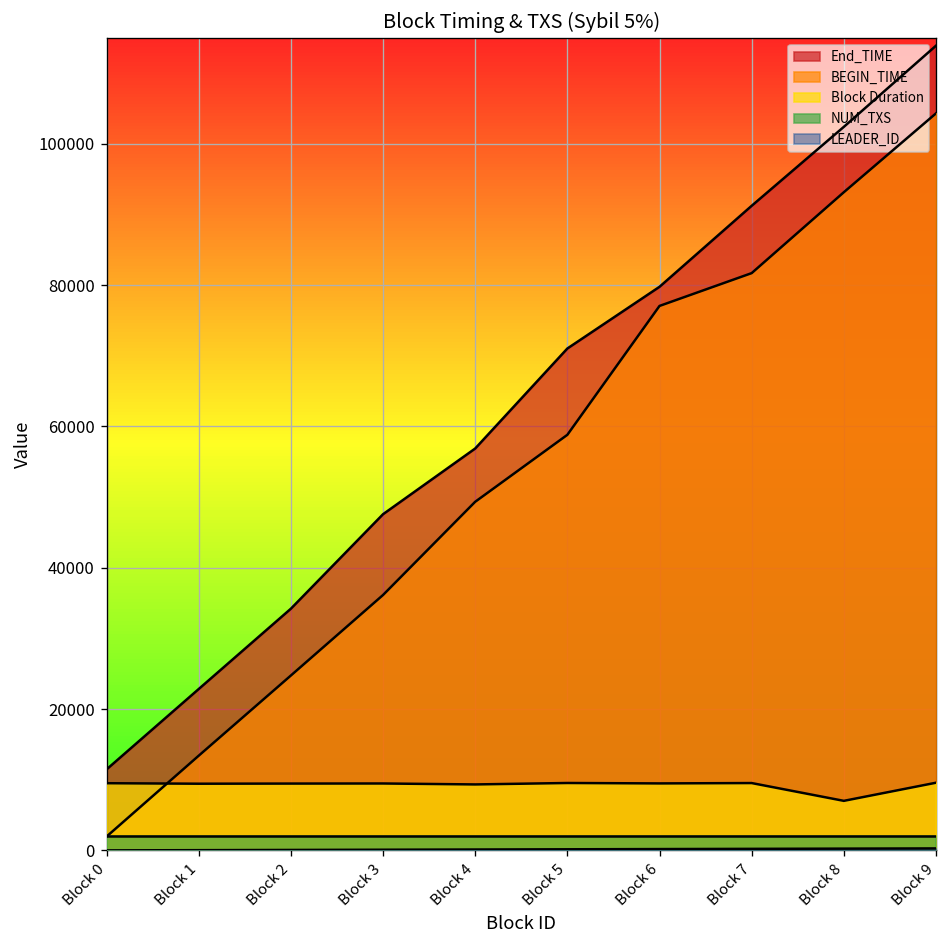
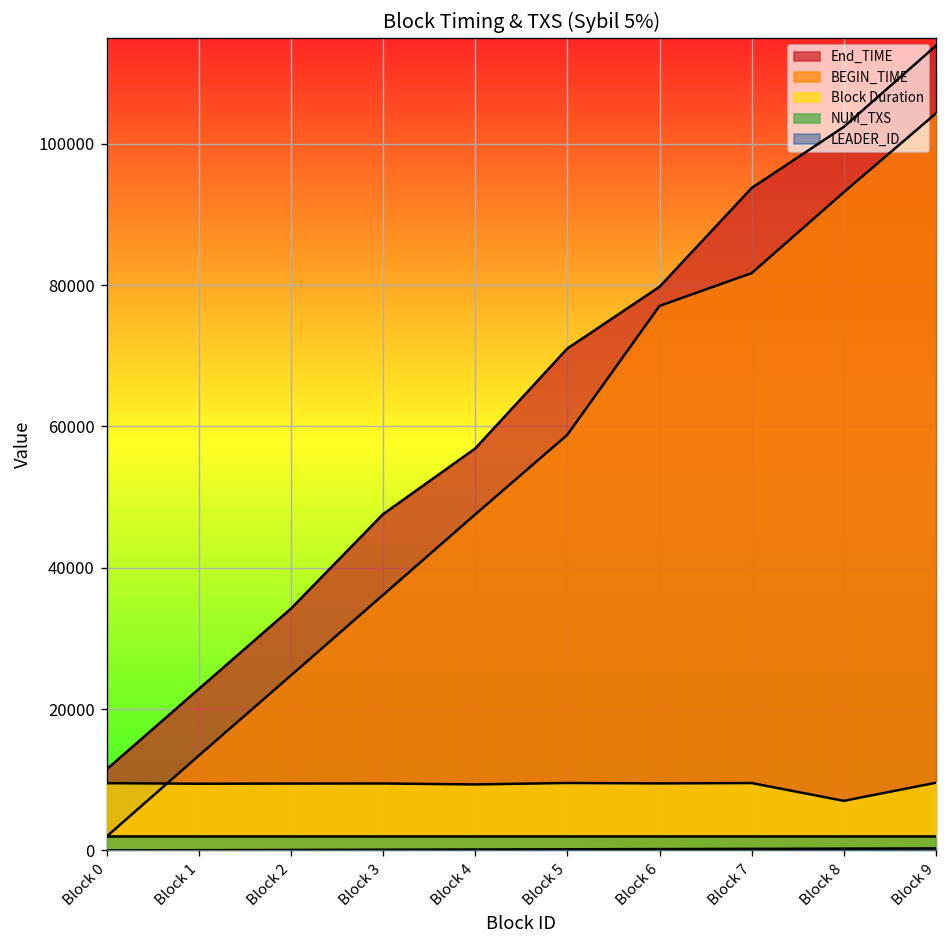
  {
    "End_TIME": {
      "Block 0": 11000,
      "Block 1": 23000,
      "Block 2": 34000,
      "Block 3": 48000,
      "Block 4": 57000,
      "Block 5": 71000,
      "Block 6": 80000,
-     "Block 7": 91000,
+     "Block 7": 94000,
      "Block 9": 114000
    },
    "BEGIN_TIME": {
      "Block 1": 13000,
      "Block 2": 25000,
      "Block 3": 36000,
-     "Block 4": 49000,
+     "Block 4": 48000,
      "Block 5": 59000,
      "Block 6": 77000,
      "Block 7": 82000,
      "Block 8": 93000,
      "Block 9": 104000
    },
    "Block Duration": {
      "Block 0": 10000,
      "Block 1": 9000,
      "Block 2": 9000,
      "Block 3": 9000,
      "Block 4": 9000,
      "Block 5": 10000,
      "Block 6": 9000,
      "Block 7": 10000,
      "Block 8": 7000,
      "Block 9": 10000
    },
    "NUM_TXS": {
      "Block 1": 2000,
      "Block 2": 2000,
      "Block 3": 2000,
      "Block 4": 2000,
      "Block 5": 2000,
      "Block 6": 2000,
      "Block 7": 2000,
      "Block 8": 2000,
      "Block 9": 2000
    },
    "LEADER_ID": {
      "Block 0": 0,
      "Block 1": 0,
      "Block 2": 0,
      "Block 3": 0,
      "Block 4": 0,
      "Block 5": 0,
      "Block 6": 0,
      "Block 7": 0,
      "Block 8": 0,
      "Block 9": 0
    }
  }
